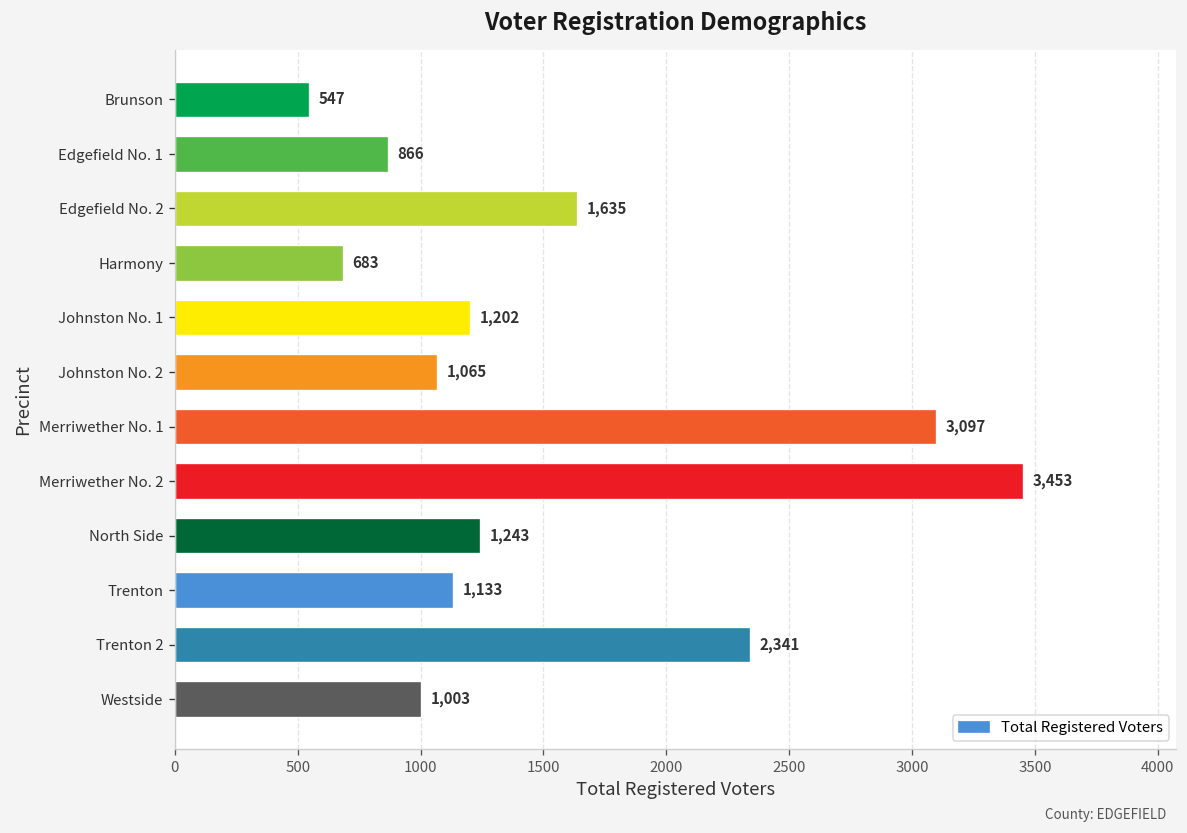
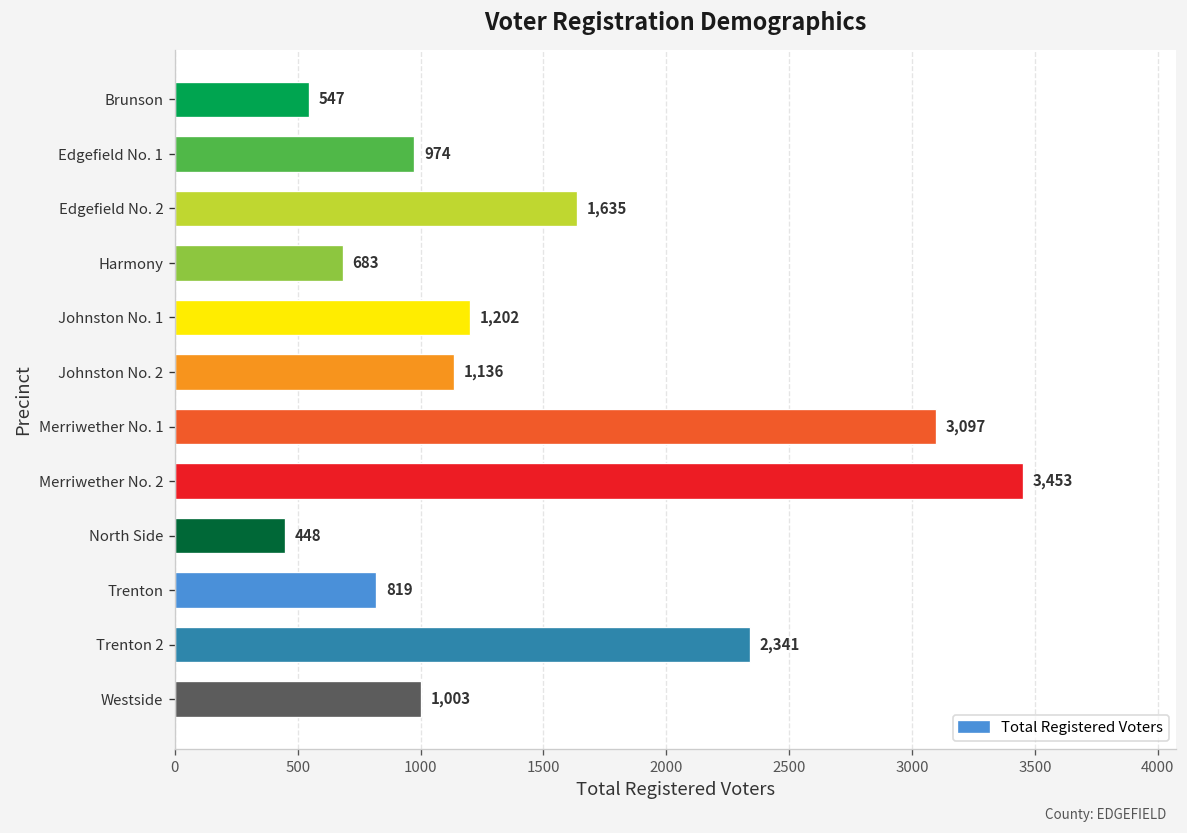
  {
    "Brunson": "547",
-   "Edgefield No. 1": "866",
+   "Edgefield No. 1": "974",
    "Edgefield No. 2": "1,635",
    "Harmony": "683",
    "Johnston No. 1": "1,202",
-   "Johnston No. 2": "1,065",
+   "Johnston No. 2": "1,136",
    "Merriwether No. 1": "3,097",
    "Merriwether No. 2": "3,453",
-   "North Side": "1,243",
-   "Trenton": "1,133",
+   "North Side": "448",
+   "Trenton": "819",
    "Trenton 2": "2,341",
    "Westside": "1,003"
  }
